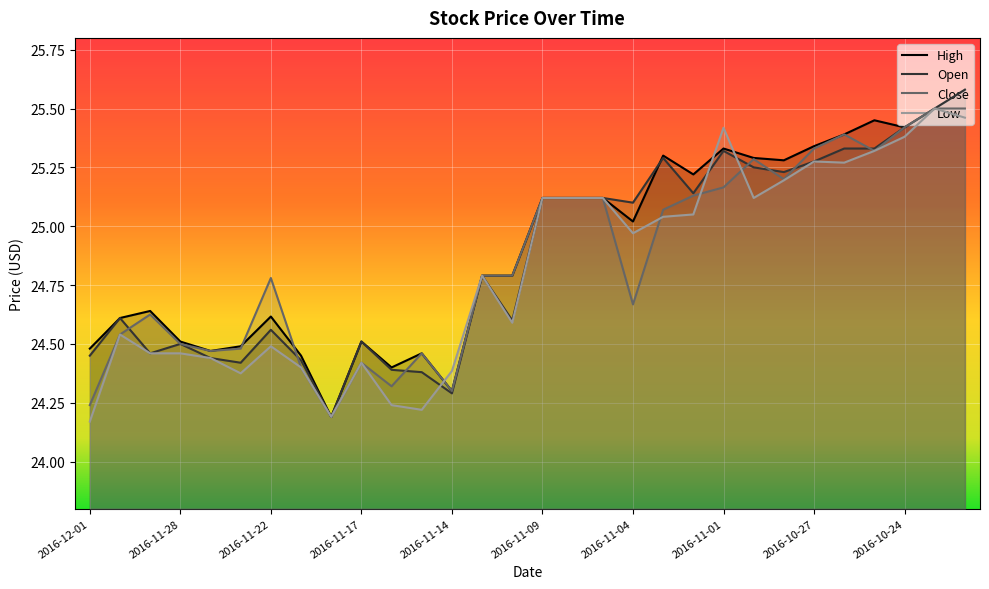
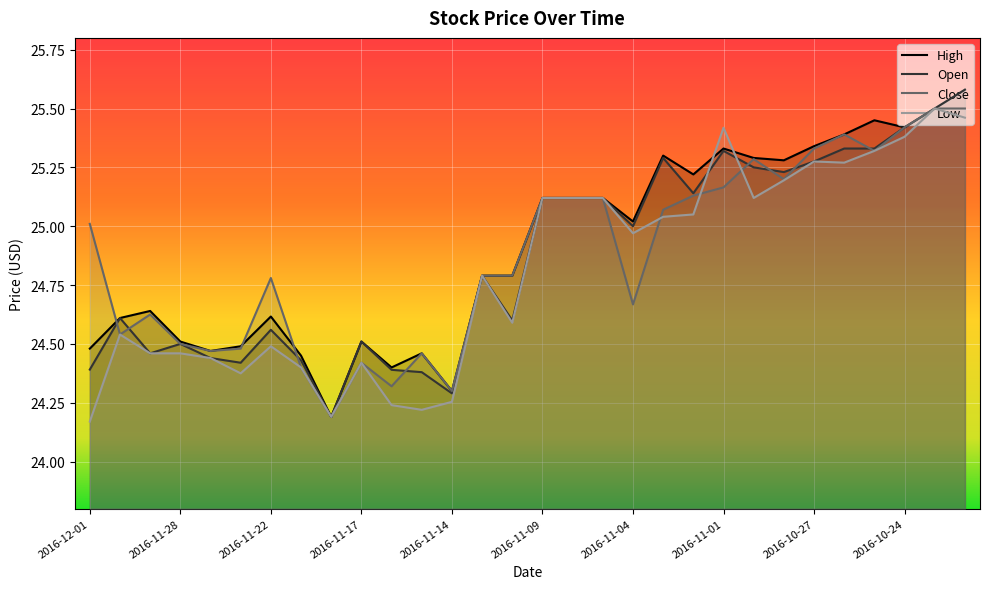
  {
    "High": {
      "2016-12-01": 24.48,
      "2016-11-22": 24.62,
      "2016-11-04": 25.02
    },
    "Open": {
-     "2016-12-01": 24.45,
+     "2016-12-01": 24.39,
      "2016-11-22": 24.56,
-     "2016-11-04": 25.1
+     "2016-11-04": 25.0
    },
    "Close": {
-     "2016-12-01": 24.24,
+     "2016-12-01": 25.01,
      "2016-11-22": 24.78,
      "2016-11-04": 24.67,
      "2016-11-01": 25.16
    },
    "Low": {
      "2016-12-01": 24.17,
      "2016-11-28": 24.46,
      "2016-11-22": 24.49,
-     "2016-11-14": 24.39,
+     "2016-11-14": 24.25,
      "2016-11-04": 24.97,
      "2016-11-01": 25.42,
      "2016-10-24": 25.38
    }
  }
